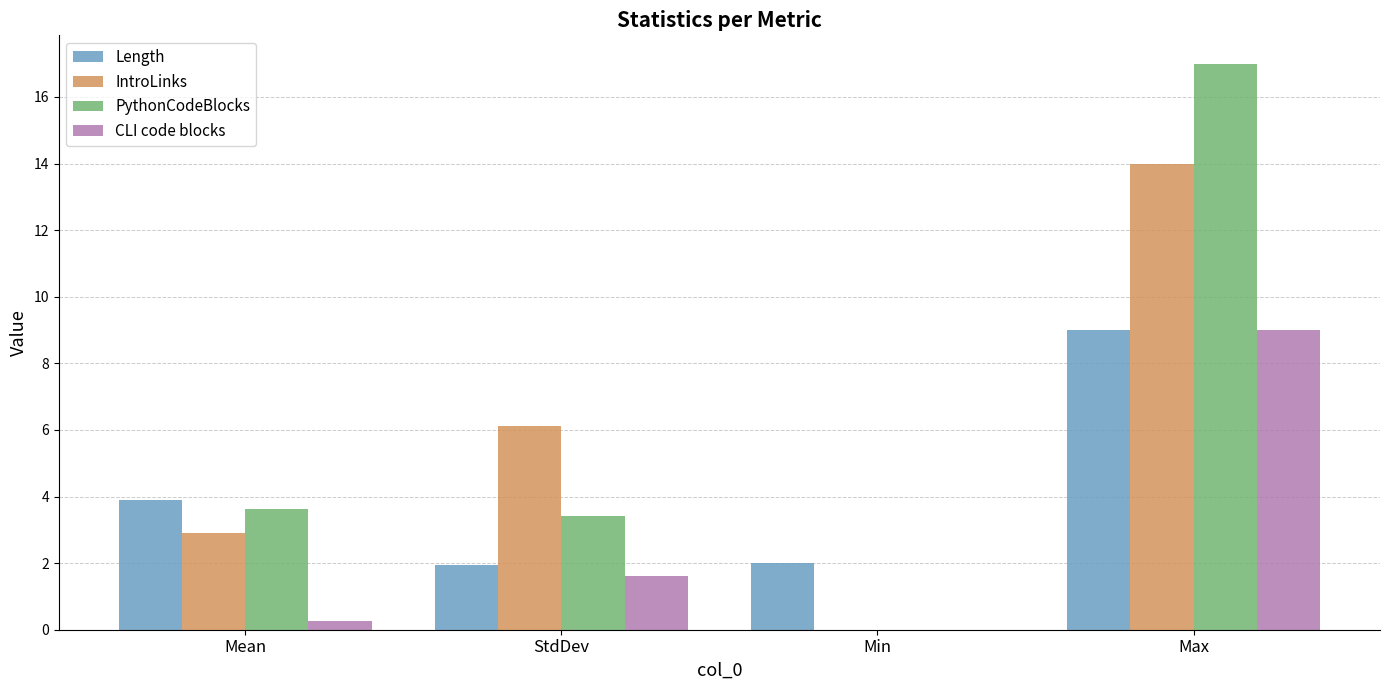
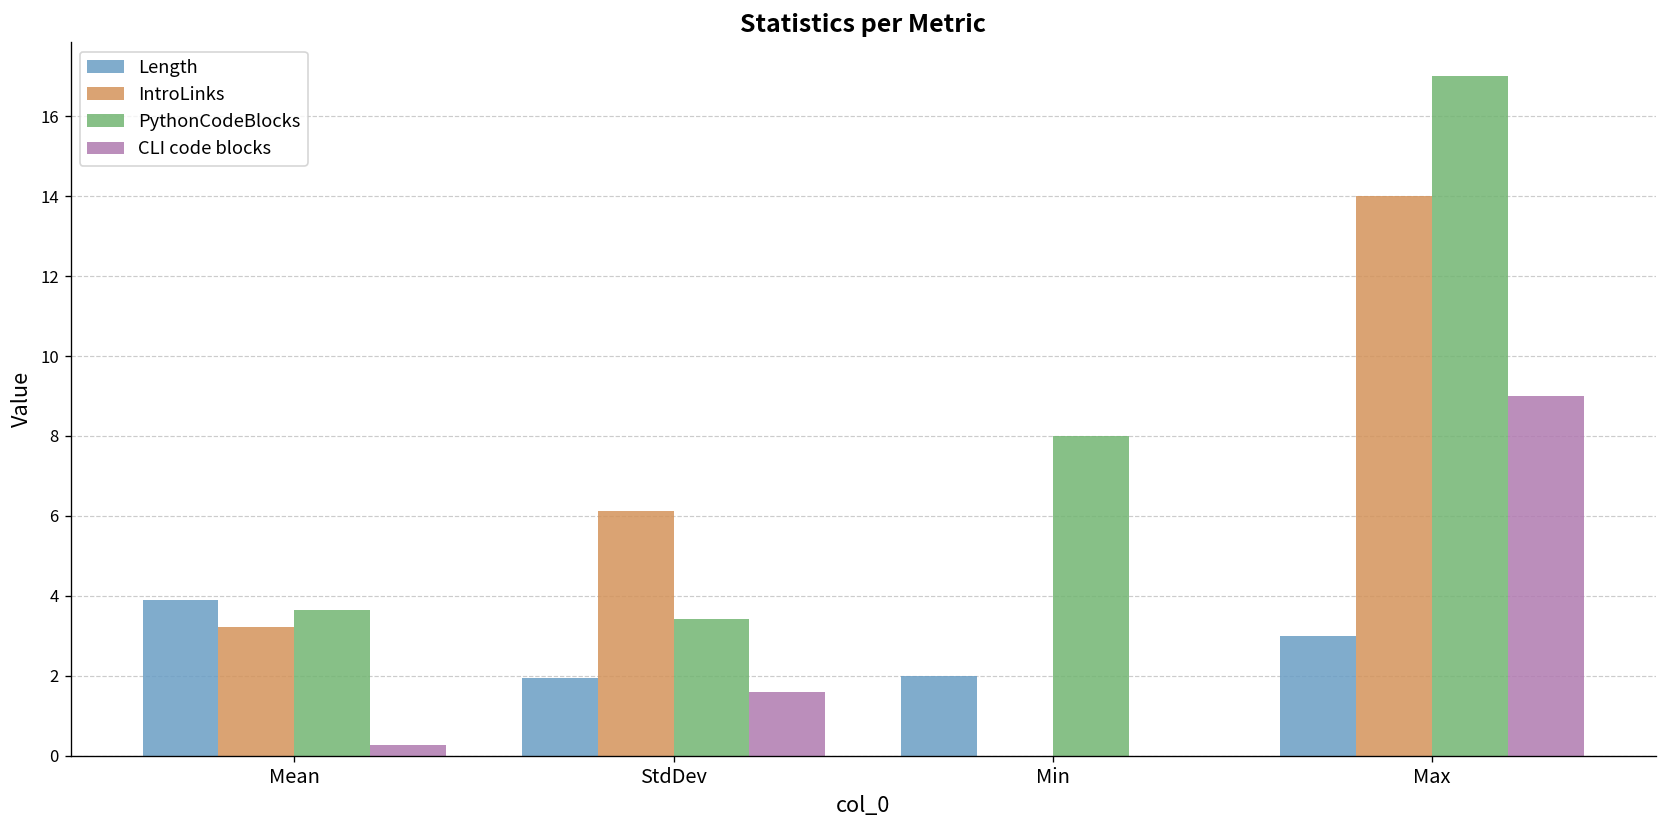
  {
    "Length": {
      "Mean": 3.9,
      "StdDev": 2,
      "Min": 2,
-     "Max": 9
+     "Max": 3
    },
    "IntroLinks": {
-     "Mean": 2.9,
+     "Mean": 3.2,
      "StdDev": 6.1,
      "Min": 0.0,
      "Max": 14.0
    },
    "PythonCodeBlocks": {
      "Mean": 3.6,
      "StdDev": 3.4,
-     "Min": 0,
+     "Min": 8,
      "Max": 17
    },
    "CLI code blocks": {
      "Mean": 0.3,
      "StdDev": 1.6,
      "Min": 0.0,
      "Max": 9.0
    }
  }
